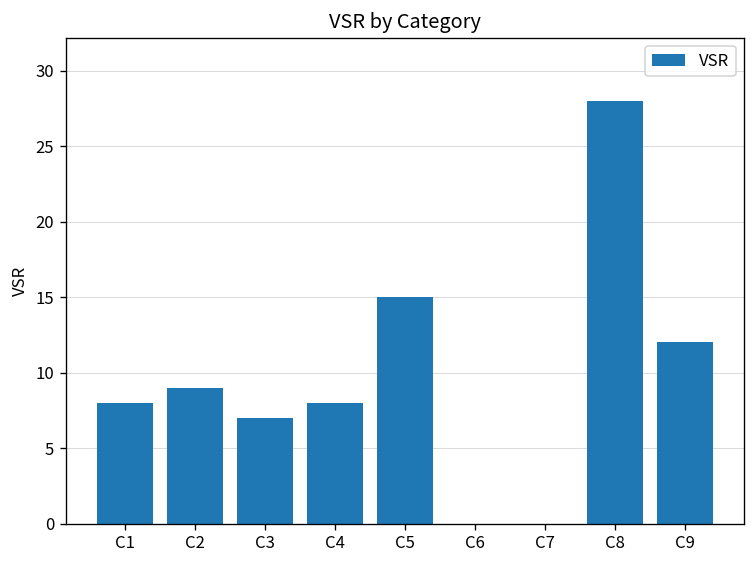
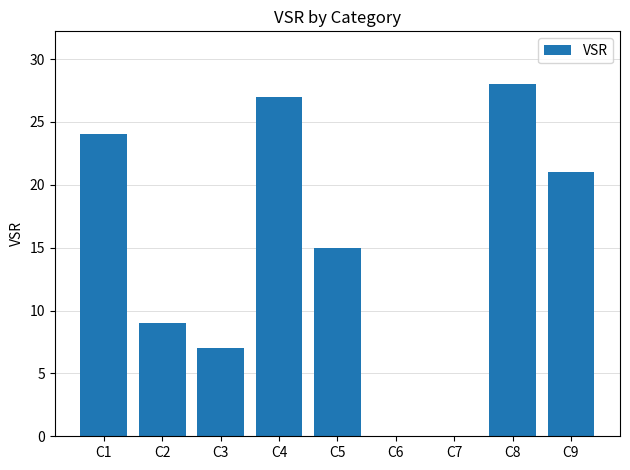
  {
-   "C1": 8,
+   "C1": 24,
    "C2": 9,
    "C3": 7,
-   "C4": 8,
+   "C4": 27,
    "C5": 15,
    "C6": 0,
    "C7": 0,
    "C8": 28,
-   "C9": 12
+   "C9": 21
  }
